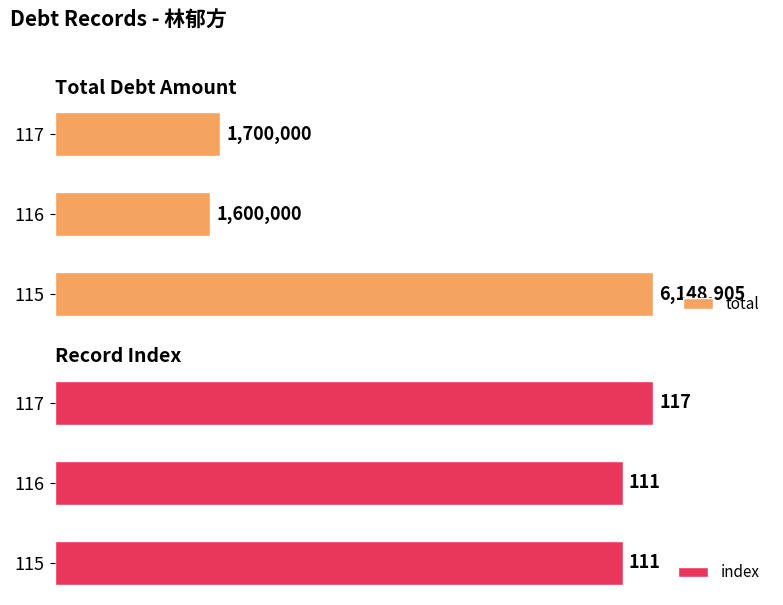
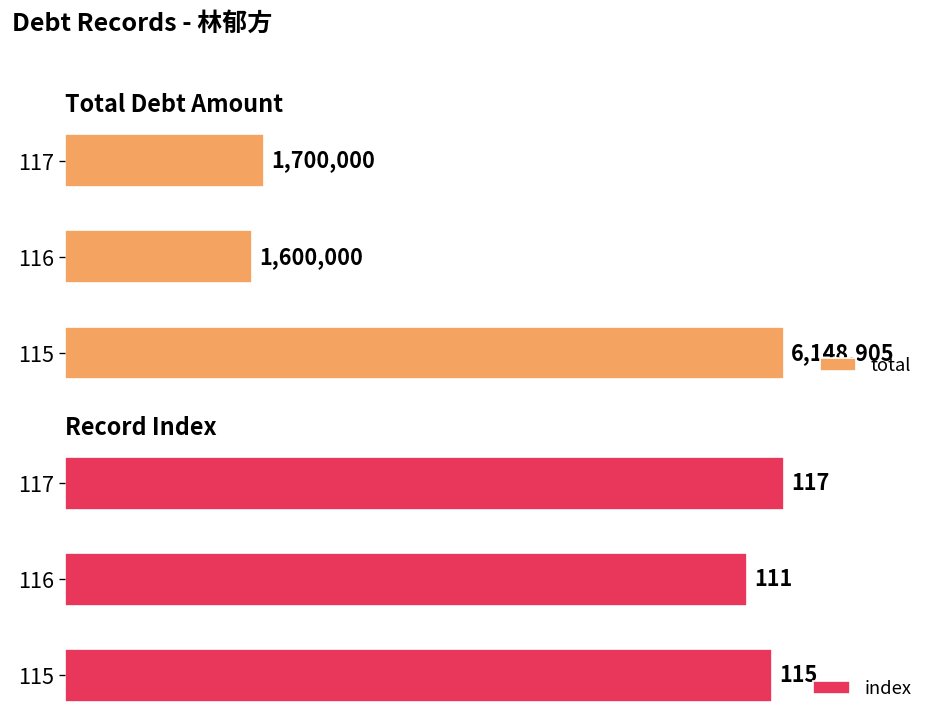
  {
    "Total Debt Amount": {
      "117": "1,700,000",
      "116": "1,600,000",
      "115": "6,148,905"
    },
    "Record Index": {
      "117": "117",
      "116": "111",
-     "115": "111"
+     "115": "115"
    }
  }
